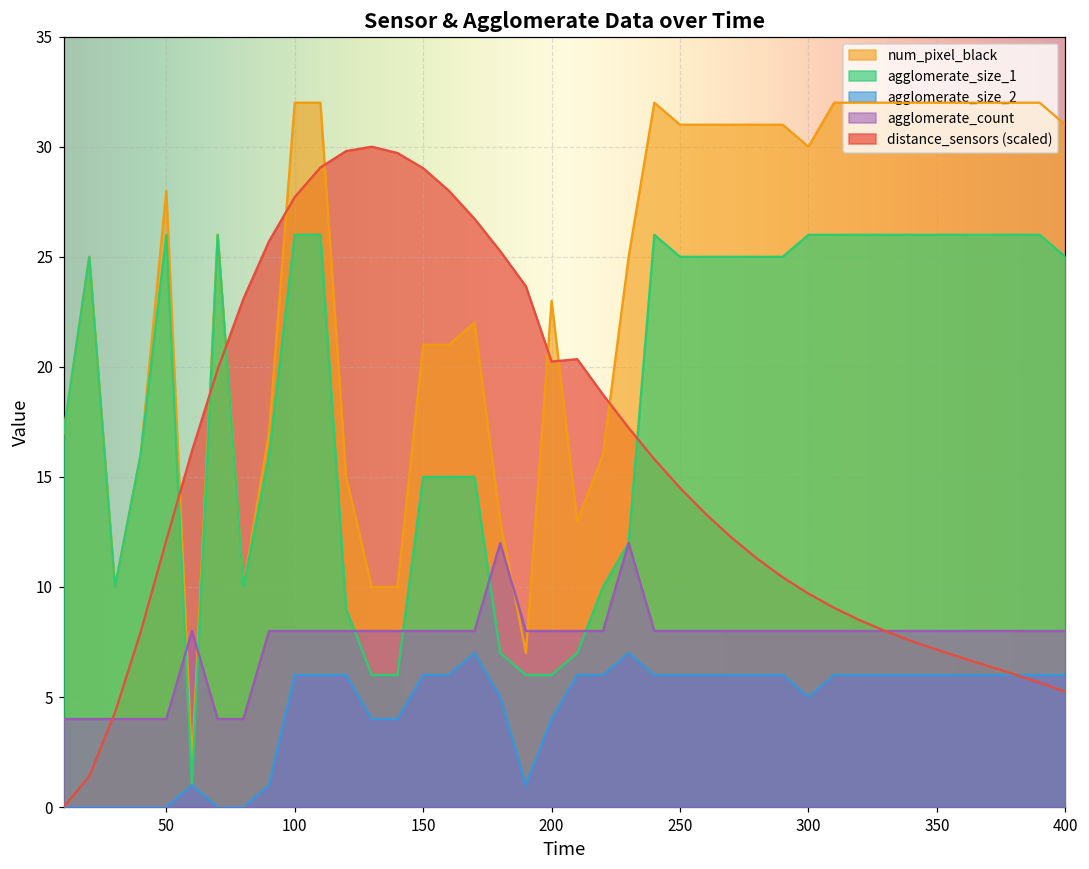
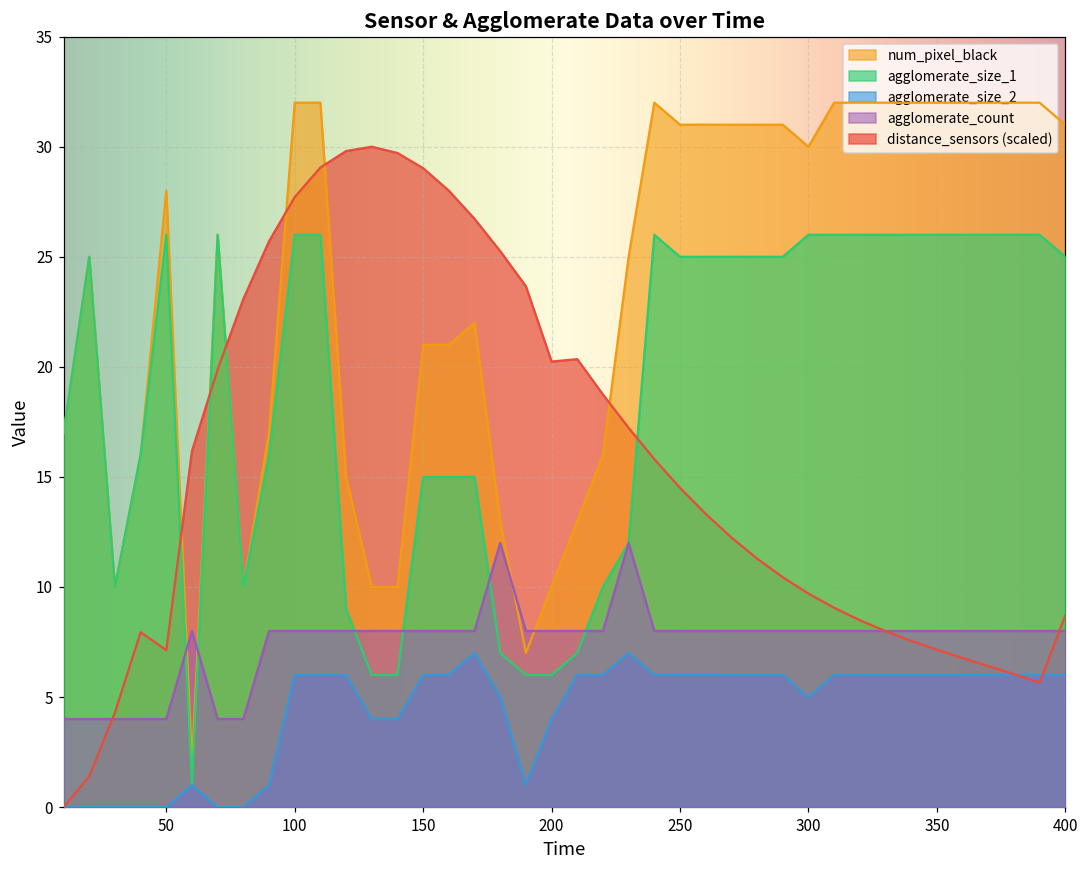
  {
    "num_pixel_black": {
      "50": 28,
      "100": 32,
      "150": 21,
-     "200": 23,
+     "200": 10,
      "250": 31,
      "300": 30,
      "400": 31
    },
    "agglomerate_size_1": {
      "50": 26.0,
      "100": 26.0,
      "150": 15.0,
      "200": 6.0,
      "250": 25.0,
      "300": 26.0,
      "350": 26.0,
      "400": 25.0
    },
    "agglomerate_size_2": {
      "50": 0.0,
      "100": 6.0,
      "150": 6.0,
      "200": 4.0,
      "250": 6.0,
      "300": 5.0,
      "350": 6.0,
      "400": 6.0
    },
    "agglomerate_count": {
      "50": 4.0,
      "100": 8.0,
      "150": 8.0,
      "200": 8.0,
      "250": 8.0,
      "300": 8.0,
      "350": 8.0,
      "400": 8.0
    },
    "distance_sensors (scaled)": {
-     "50": 12.1,
+     "50": 7.1,
      "100": 27.7,
      "150": 29.0,
      "200": 20.2,
      "250": 14.5,
      "300": 9.7,
      "350": 7.1,
-     "400": 5.2
+     "400": 8.7
    }
  }
